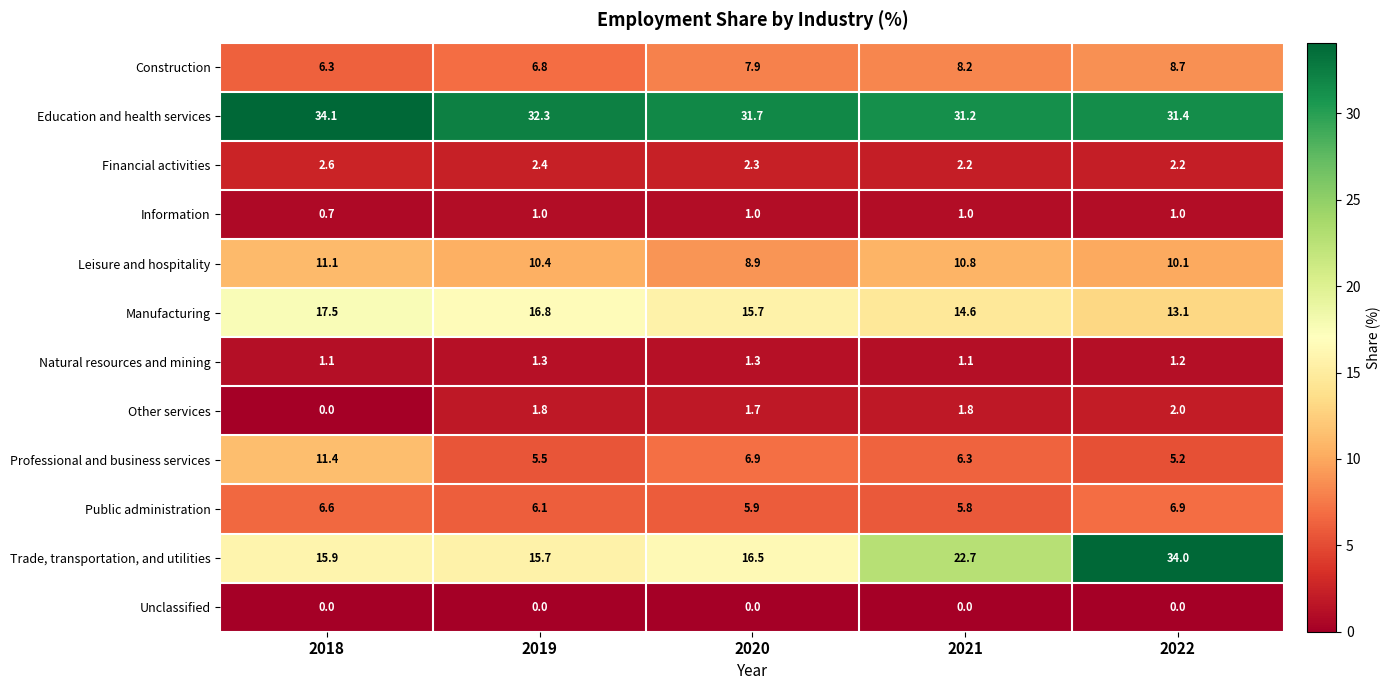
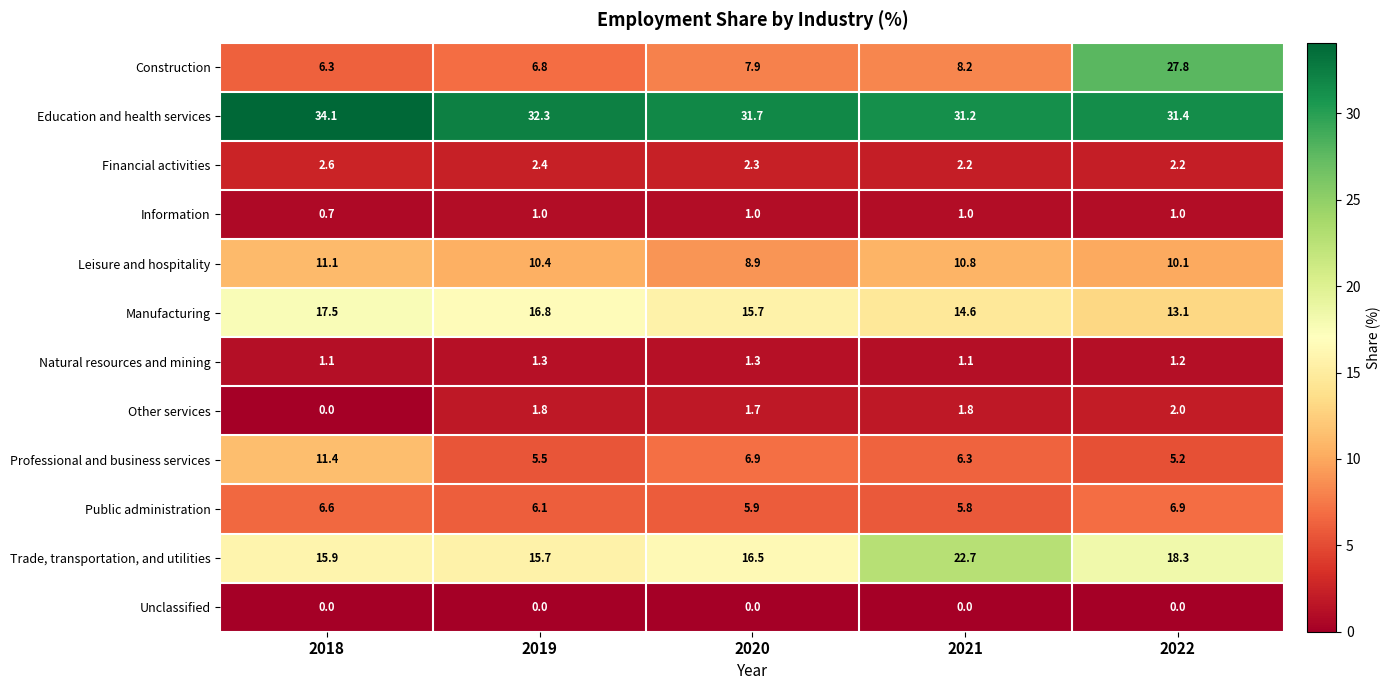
  {
    "Construction": {
      "2018": 6.3,
      "2019": 6.8,
      "2020": 7.9,
      "2021": 8.2,
-     "2022": 8.7
+     "2022": 27.8
    },
    "Education and health services": {
      "2018": 34.1,
      "2019": 32.3,
      "2020": 31.7,
      "2021": 31.2,
      "2022": 31.4
    },
    "Financial activities": {
      "2018": 2.6,
      "2019": 2.4,
      "2020": 2.3,
      "2021": 2.2,
      "2022": 2.2
    },
    "Information": {
      "2018": 0.7,
      "2019": 1.0,
      "2020": 1.0,
      "2021": 1.0,
      "2022": 1.0
    },
    "Leisure and hospitality": {
      "2018": 11.1,
      "2019": 10.4,
      "2020": 8.9,
      "2021": 10.8,
      "2022": 10.1
    },
    "Manufacturing": {
      "2018": 17.5,
      "2019": 16.8,
      "2020": 15.7,
      "2021": 14.6,
      "2022": 13.1
    },
    "Natural resources and mining": {
      "2018": 1.1,
      "2019": 1.3,
      "2020": 1.3,
      "2021": 1.1,
      "2022": 1.2
    },
    "Other services": {
      "2018": 0.0,
      "2019": 1.8,
      "2020": 1.7,
      "2021": 1.8,
      "2022": 2.0
    },
    "Professional and business services": {
      "2018": 11.4,
      "2019": 5.5,
      "2020": 6.9,
      "2021": 6.3,
      "2022": 5.2
    },
    "Public administration": {
      "2018": 6.6,
      "2019": 6.1,
      "2020": 5.9,
      "2021": 5.8,
      "2022": 6.9
    },
    "Trade, transportation, and utilities": {
      "2018": 15.9,
      "2019": 15.7,
      "2020": 16.5,
      "2021": 22.7,
-     "2022": 34.0
+     "2022": 18.3
    },
    "Unclassified": {
      "2018": 0.0,
      "2019": 0.0,
      "2020": 0.0,
      "2021": 0.0,
      "2022": 0.0
    }
  }
